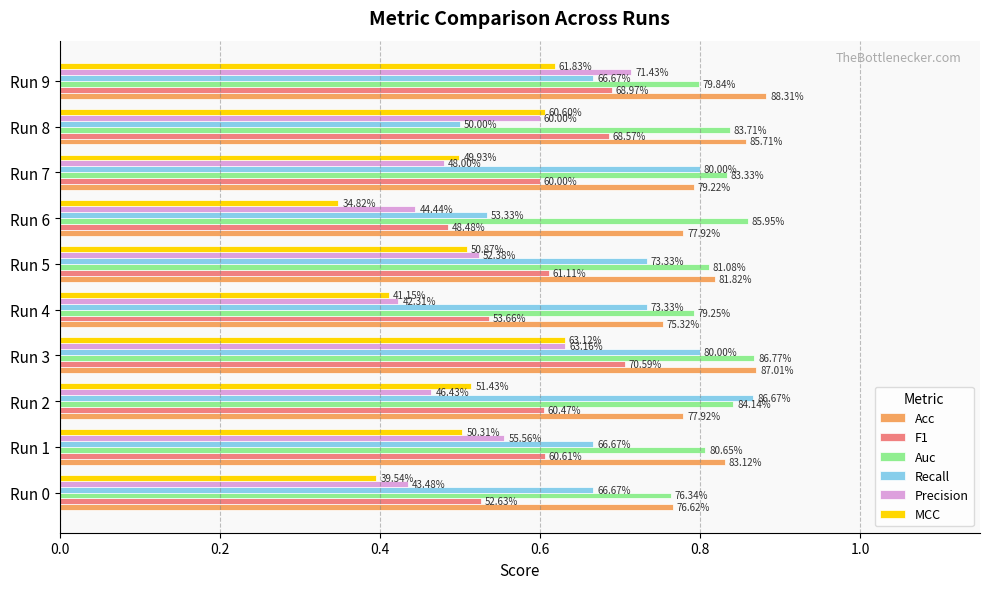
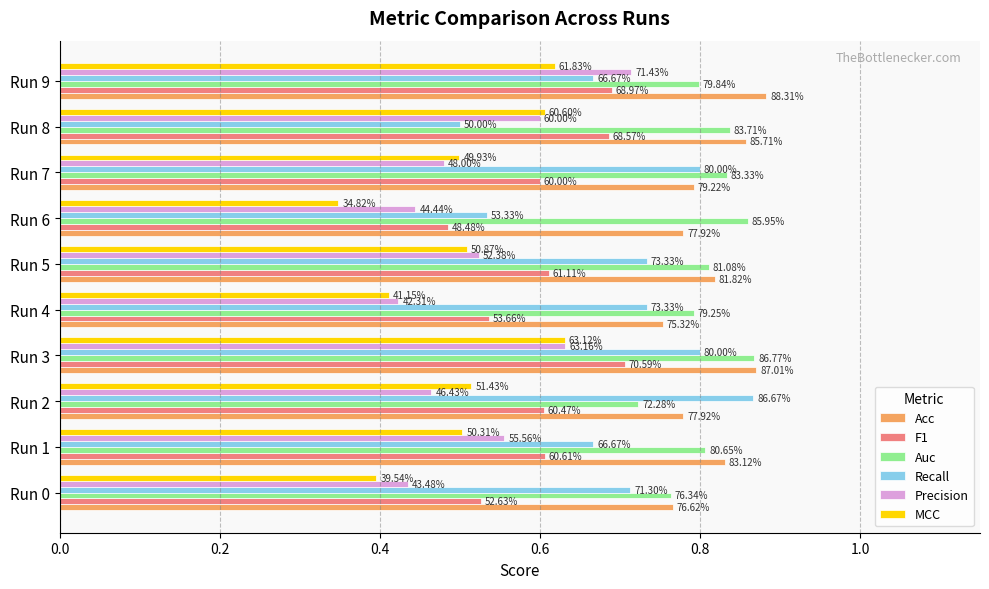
  {
    "Auc": {
      "Run 9": "79.84%",
      "Run 8": "83.71%",
      "Run 7": "83.33%",
      "Run 6": "85.95%",
      "Run 5": "81.08%",
      "Run 4": "79.25%",
      "Run 3": "86.77%",
-     "Run 2": "84.14%",
+     "Run 2": "72.28%",
      "Run 1": "80.65%",
      "Run 0": "76.34%"
    },
    "Recall": {
      "Run 9": "66.67%",
      "Run 8": "50.00%",
      "Run 7": "80.00%",
      "Run 6": "53.33%",
      "Run 5": "73.33%",
      "Run 4": "73.33%",
      "Run 3": "80.00%",
      "Run 2": "86.67%",
      "Run 1": "66.67%",
-     "Run 0": "66.67%"
+     "Run 0": "71.30%"
    },
    "Precision": {
      "Run 9": "71.43%",
      "Run 6": "44.44%",
      "Run 2": "46.43%",
      "Run 1": "55.56%",
      "Run 0": "43.48%"
    },
    "MCC": {
      "Run 9": "61.83%",
      "Run 6": "34.82%",
      "Run 2": "51.43%",
      "Run 1": "50.31%",
      "Run 0": "39.54%"
    }
  }
